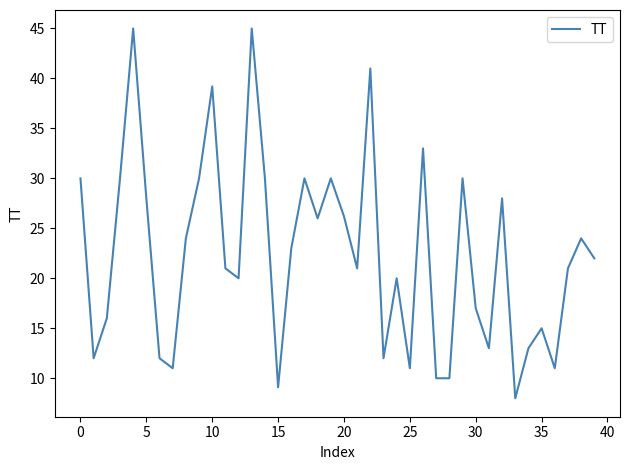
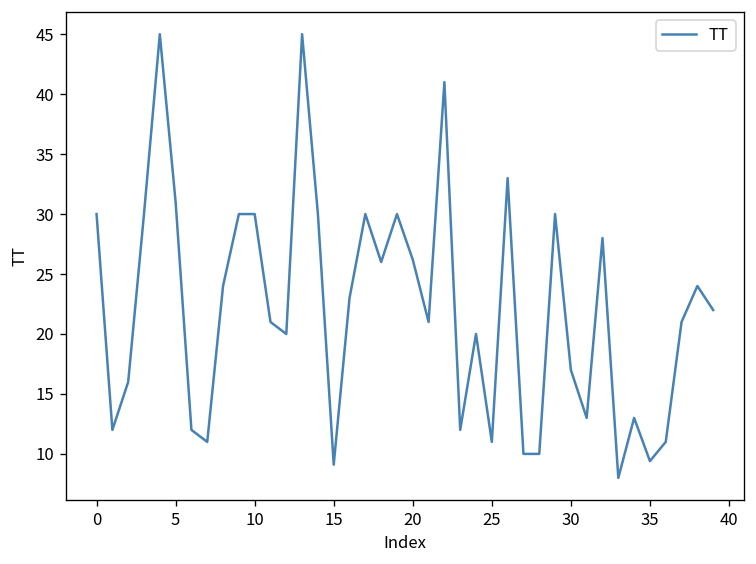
  {
    "0": 30,
-   "5": 28,
-   "10": 39,
+   "5": 31,
+   "10": 30,
    "15": 9,
    "20": 26,
    "25": 11,
    "30": 17,
-   "35": 15
+   "35": 9
  }
